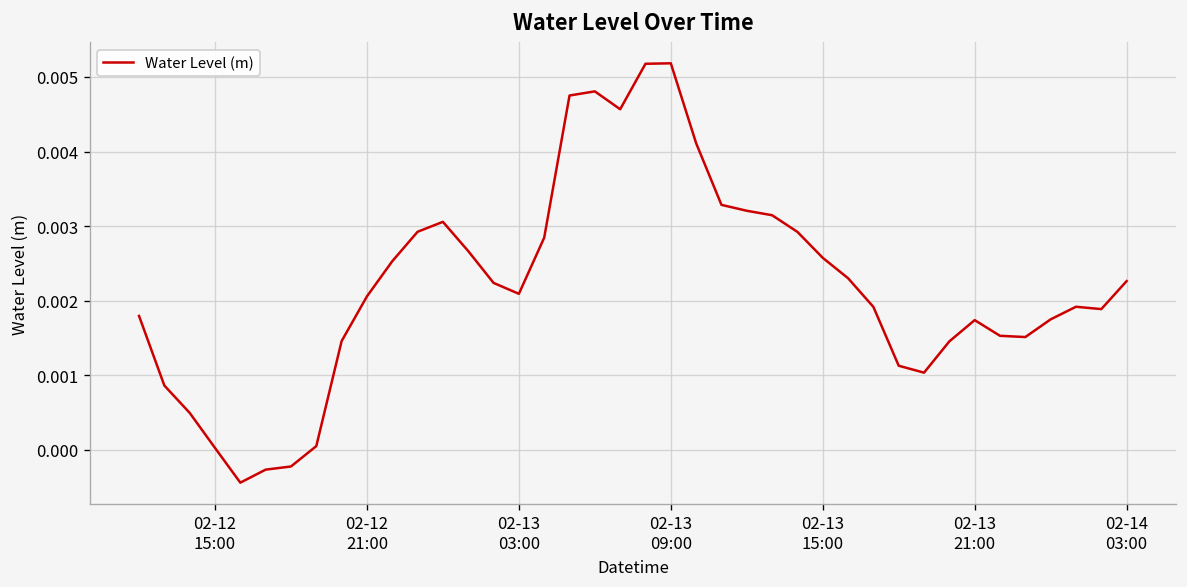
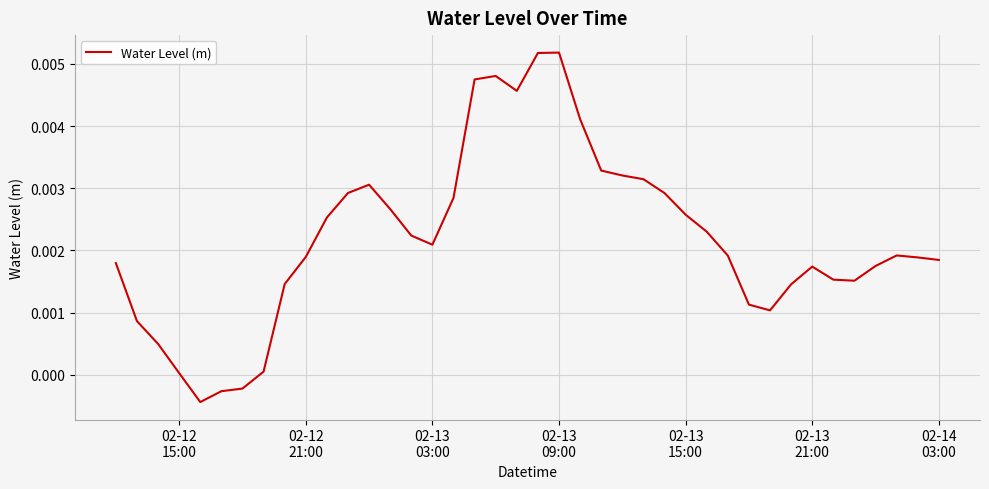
  {
    "02-12 15:00": 0.0000,
-   "02-12 21:00": 0.0021,
+   "02-12 21:00": 0.0019,
    "02-13 03:00": 0.0021,
    "02-13 09:00": 0.0052,
    "02-13 15:00": 0.0026,
    "02-13 21:00": 0.0017,
-   "02-14 03:00": 0.0023
+   "02-14 03:00": 0.0018
  }
